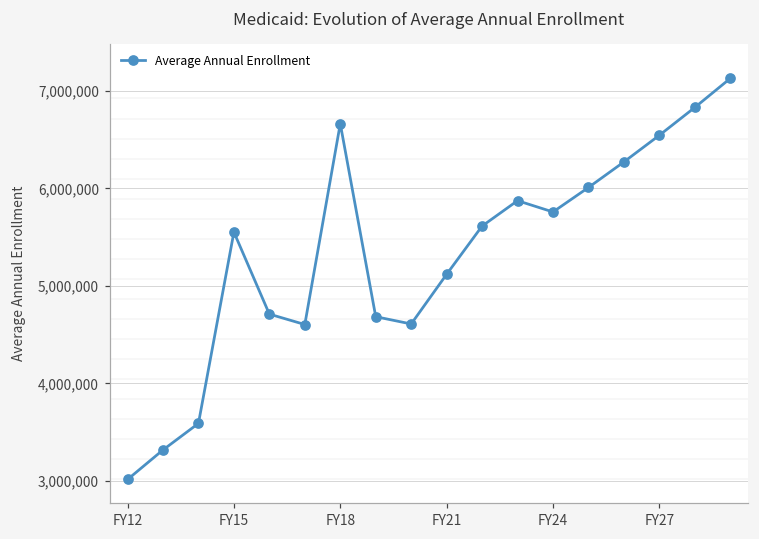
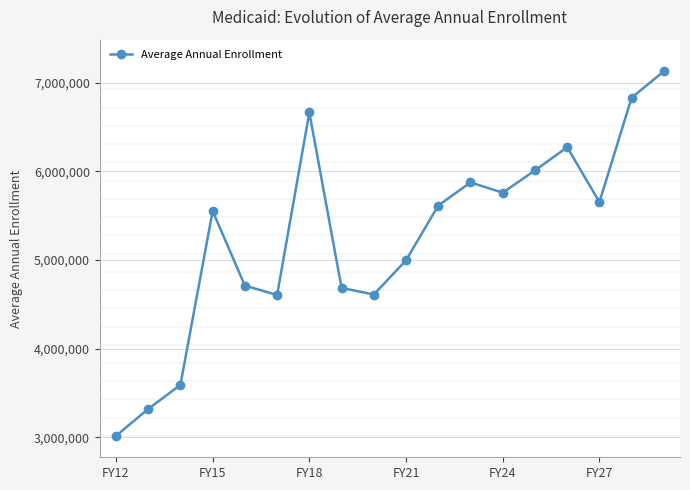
  {
    "FY12": "3,000,000",
    "FY15": "5,600,000",
    "FY18": "6,700,000",
-   "FY21": "5,100,000",
+   "FY21": "5,000,000",
    "FY24": "5,800,000",
-   "FY27": "6,500,000"
+   "FY27": "5,700,000"
  }
